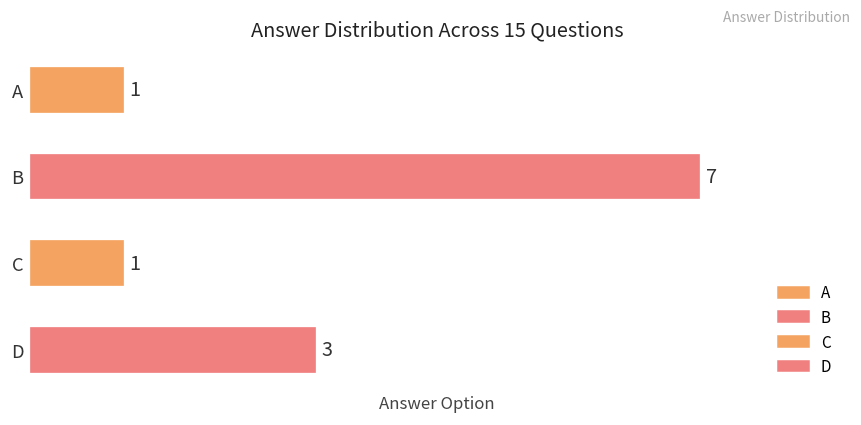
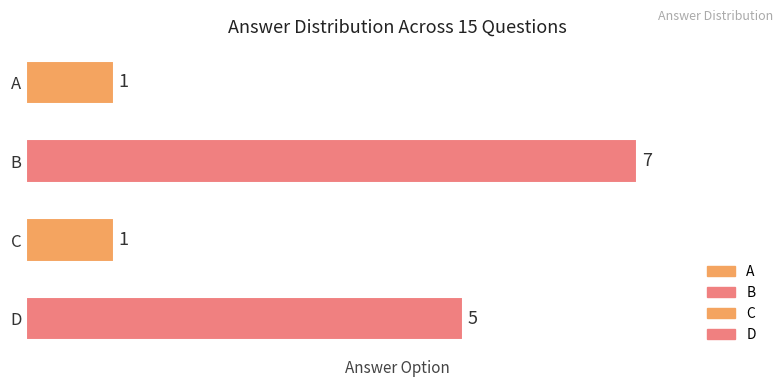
  {
    "A": 1,
    "B": 7,
    "C": 1,
-   "D": 3
+   "D": 5
  }
